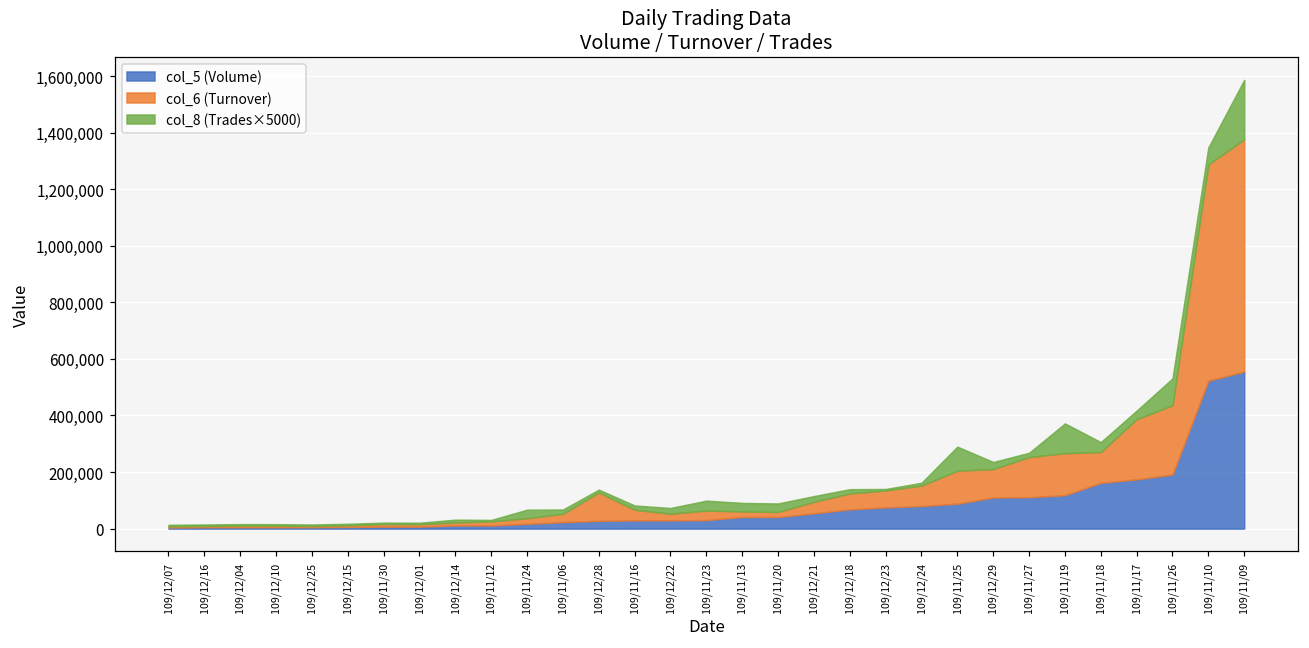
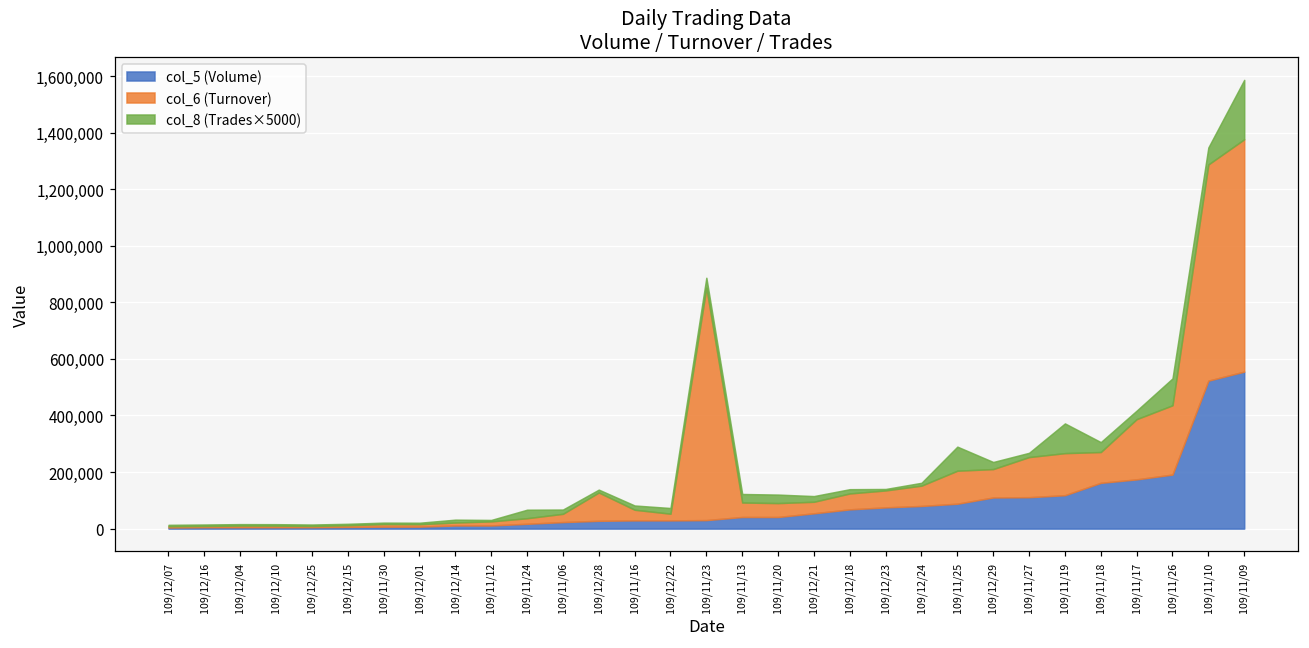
  {
    "col_5 (Volume)": {
      "109/12/14": "10,000",
      "109/11/12": "10,000",
      "109/11/24": "20,000",
      "109/11/06": "20,000",
      "109/12/28": "30,000",
      "109/11/16": "30,000",
      "109/12/22": "30,000",
      "109/11/23": "30,000",
      "109/11/13": "40,000",
      "109/11/20": "40,000",
      "109/12/21": "50,000",
      "109/12/18": "70,000",
      "109/12/23": "80,000",
      "109/12/24": "80,000",
      "109/11/25": "90,000",
      "109/12/29": "110,000",
      "109/11/27": "110,000",
      "109/11/19": "120,000",
      "109/11/18": "160,000",
      "109/11/17": "170,000",
      "109/11/26": "190,000",
      "109/11/10": "520,000",
      "109/11/09": "560,000"
    },
    "col_6 (Turnover)": {
      "109/12/14": "10,000",
      "109/11/24": "20,000",
      "109/11/06": "30,000",
      "109/12/28": "100,000",
      "109/11/16": "40,000",
      "109/12/22": "20,000",
-     "109/11/23": "30,000",
-     "109/11/13": "20,000",
-     "109/11/20": "20,000",
+     "109/11/23": "820,000",
+     "109/11/13": "50,000",
+     "109/11/20": "50,000",
      "109/12/21": "40,000",
      "109/12/18": "60,000",
      "109/12/24": "70,000",
      "109/11/25": "120,000",
      "109/12/29": "100,000",
      "109/11/27": "140,000",
      "109/11/19": "150,000",
      "109/11/18": "110,000",
      "109/11/17": "210,000",
      "109/11/26": "240,000",
      "109/11/10": "760,000",
      "109/11/09": "820,000"
    },
    "col_8 (Trades×5000)": {
      "109/12/14": "10,000",
      "109/11/24": "30,000",
      "109/11/06": "20,000",
      "109/12/28": "10,000",
      "109/11/16": "20,000",
      "109/12/22": "20,000",
      "109/11/23": "40,000",
      "109/11/13": "30,000",
      "109/11/20": "30,000",
      "109/12/21": "20,000",
      "109/12/18": "20,000",
      "109/12/24": "10,000",
      "109/11/25": "90,000",
      "109/12/29": "30,000",
      "109/11/27": "20,000",
      "109/11/19": "110,000",
      "109/11/18": "40,000",
      "109/11/17": "30,000",
      "109/11/26": "100,000",
      "109/11/10": "60,000",
      "109/11/09": "210,000"
    }
  }
